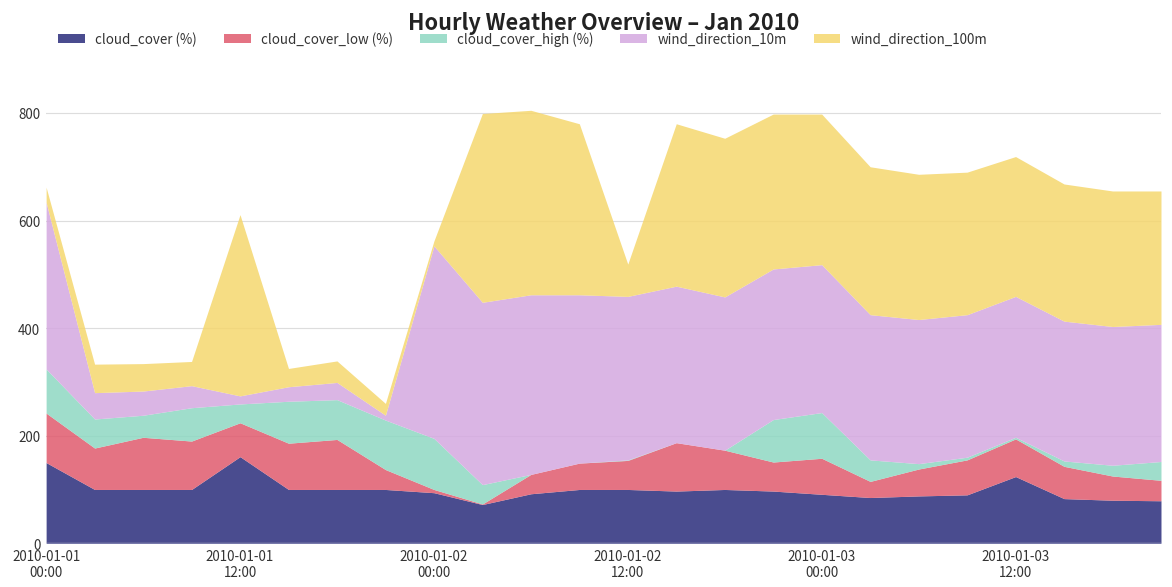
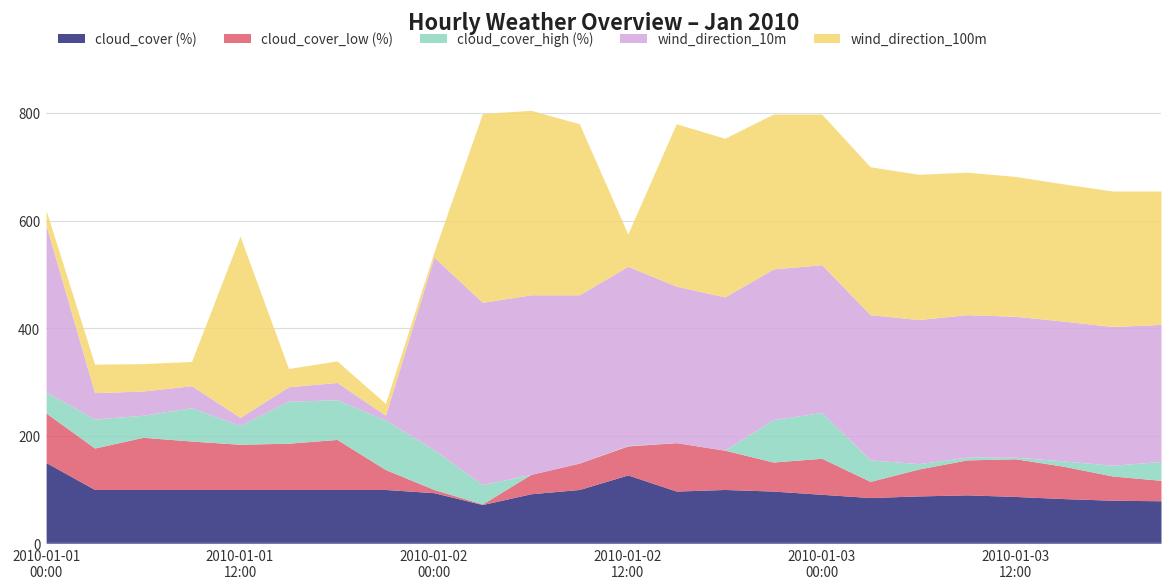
  {
    "cloud_cover (%)": {
      "2010-01-01 00:00": 150,
-     "2010-01-01 12:00": 160,
+     "2010-01-01 12:00": 100,
      "2010-01-02 00:00": 90,
-     "2010-01-02 12:00": 100,
+     "2010-01-02 12:00": 130,
      "2010-01-03 00:00": 90,
-     "2010-01-03 12:00": 120
+     "2010-01-03 12:00": 90
    },
    "cloud_cover_low (%)": {
      "2010-01-01 00:00": 90,
-     "2010-01-01 12:00": 60,
+     "2010-01-01 12:00": 80,
      "2010-01-02 00:00": 10,
      "2010-01-03 00:00": 70
    },
    "cloud_cover_high (%)": {
-     "2010-01-01 00:00": 80,
+     "2010-01-01 00:00": 40,
      "2010-01-01 12:00": 40,
-     "2010-01-02 00:00": 100,
+     "2010-01-02 00:00": 70,
      "2010-01-03 00:00": 90
    },
    "wind_direction_10m": {
      "2010-01-01 00:00": 310,
      "2010-01-01 12:00": 20,
      "2010-01-02 00:00": 360,
-     "2010-01-02 12:00": 300,
+     "2010-01-02 12:00": 330,
      "2010-01-03 00:00": 280,
      "2010-01-03 12:00": 260
    },
    "wind_direction_100m": {
      "2010-01-01 00:00": 30,
      "2010-01-01 12:00": 340,
      "2010-01-02 00:00": 10,
      "2010-01-02 12:00": 60,
      "2010-01-03 00:00": 280,
      "2010-01-03 12:00": 260
    }
  }
